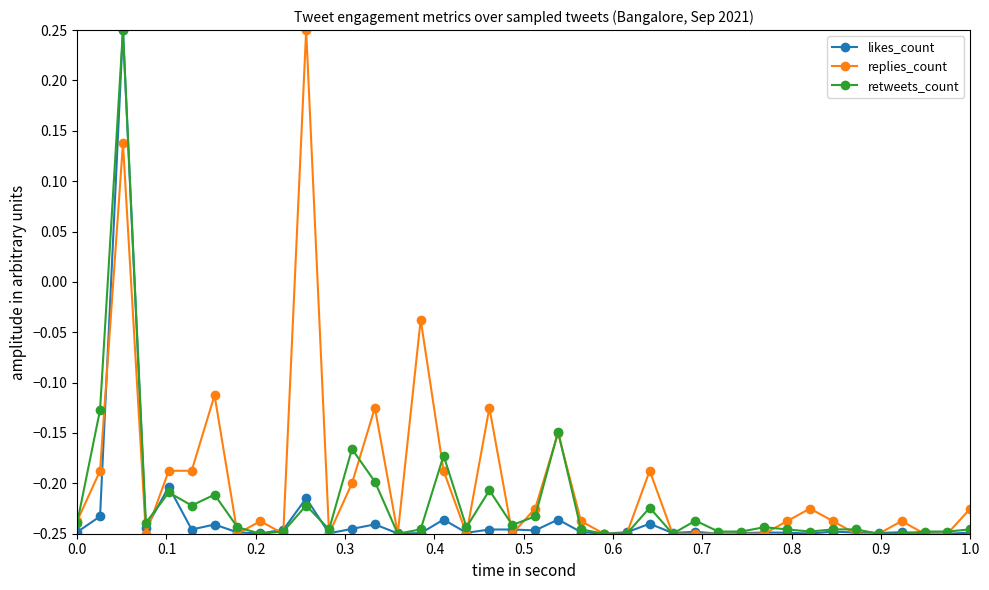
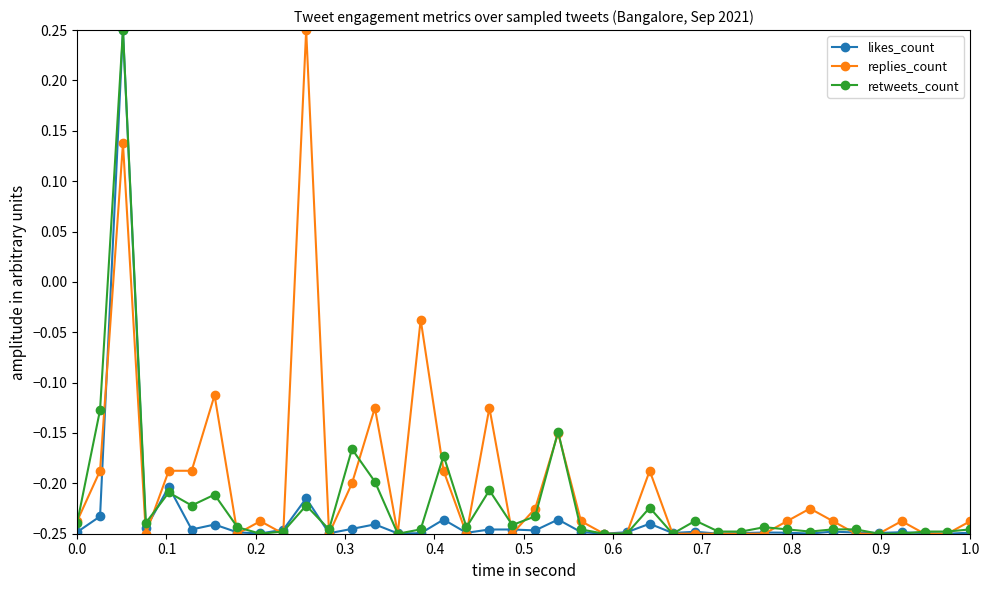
  {
    "likes_count": {
      "0.0": -0.248,
      "1.0": -0.249
    },
    "replies_count": {
-     "1.0": -0.225
+     "1.0": -0.238
    },
    "retweets_count": {
      "1.0": -0.246
    }
  }
